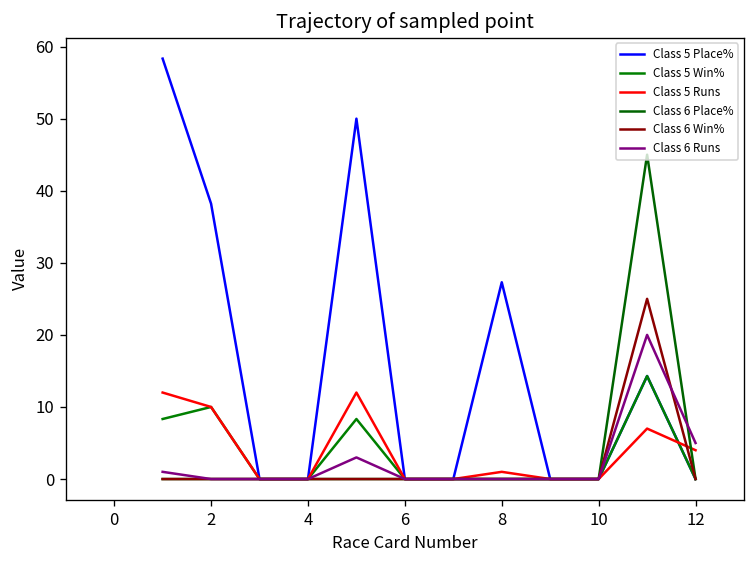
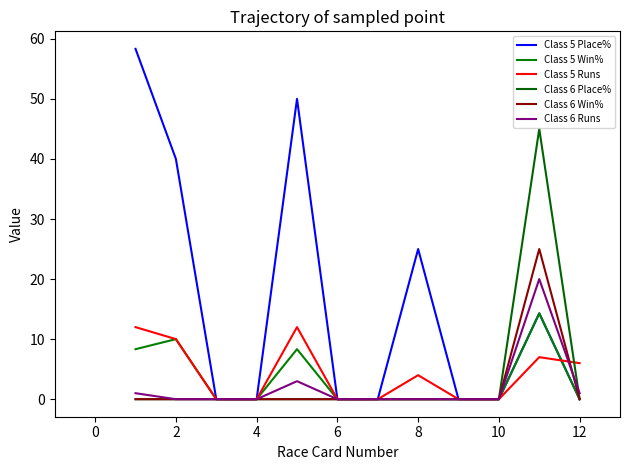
  {
    "Class 5 Place%": {
-     "2": 38,
-     "8": 27
+     "2": 40,
+     "8": 25
    },
    "Class 5 Runs": {
-     "8": 1,
-     "12": 4
+     "8": 4,
+     "12": 6
    },
    "Class 6 Runs": {
-     "12": 5
+     "12": 1
    }
  }
